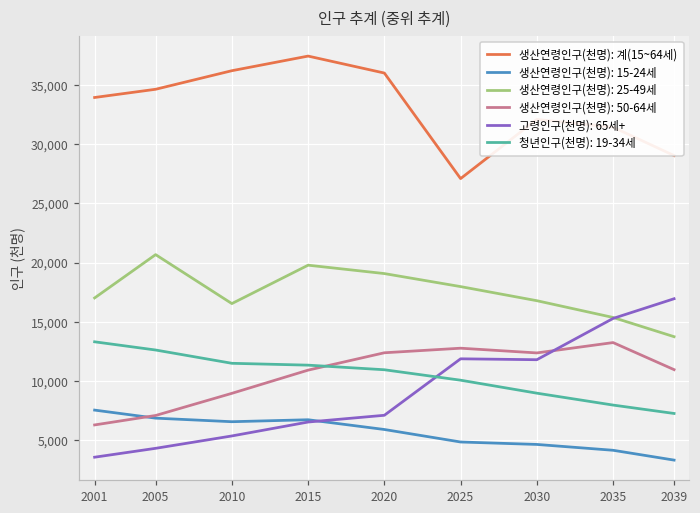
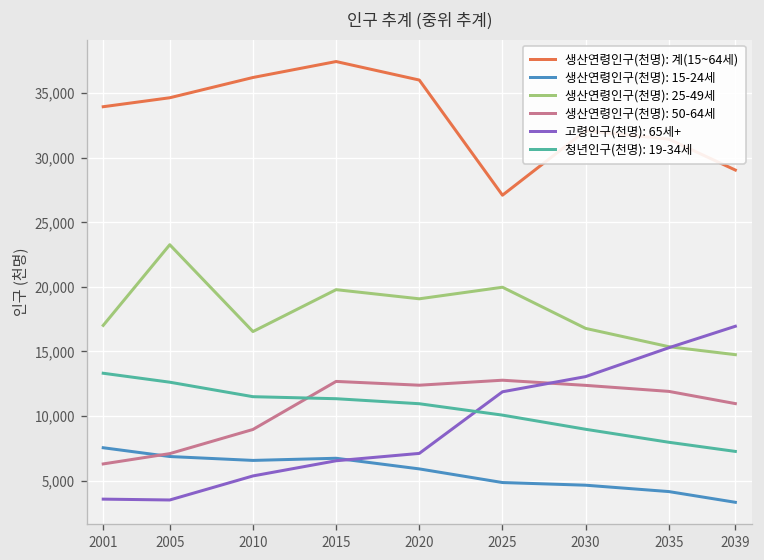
  {
    "생산연령인구(천명): 계(15~64세)": {
      "2001": "33,900",
      "2005": "34,600",
      "2010": "36,200",
      "2015": "37,400",
      "2020": "36,000",
      "2025": "27,100",
      "2039": "29,000"
    },
    "생산연령인구(천명): 25-49세": {
      "2001": "17,000",
-     "2005": "20,700",
+     "2005": "23,300",
      "2010": "16,500",
      "2015": "19,800",
      "2020": "19,100",
-     "2025": "18,000",
+     "2025": "20,000",
      "2030": "16,800",
-     "2039": "13,700"
+     "2039": "14,800"
    },
    "생산연령인구(천명): 50-64세": {
      "2001": "6,300",
      "2010": "9,000",
-     "2015": "10,900",
+     "2015": "12,700",
      "2020": "12,400",
      "2025": "12,800",
      "2030": "12,400",
-     "2035": "13,300",
+     "2035": "11,900",
      "2039": "11,000"
    },
    "고령인구(천명): 65세+": {
      "2001": "3,600",
-     "2005": "4,300",
+     "2005": "3,500",
      "2010": "5,400",
      "2020": "7,100",
      "2025": "11,900",
-     "2030": "11,800",
+     "2030": "13,100",
      "2039": "17,000"
    }
  }
